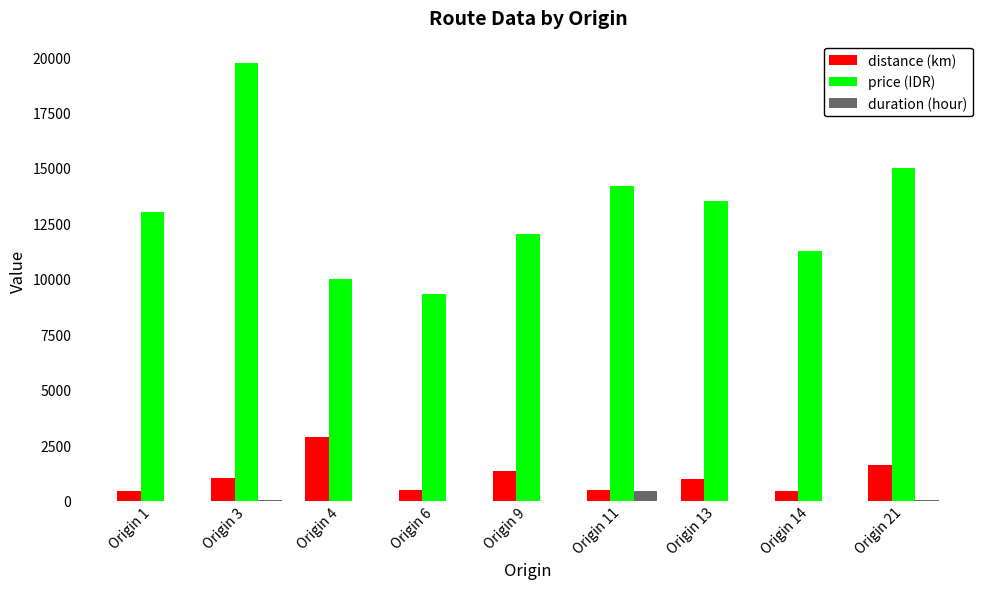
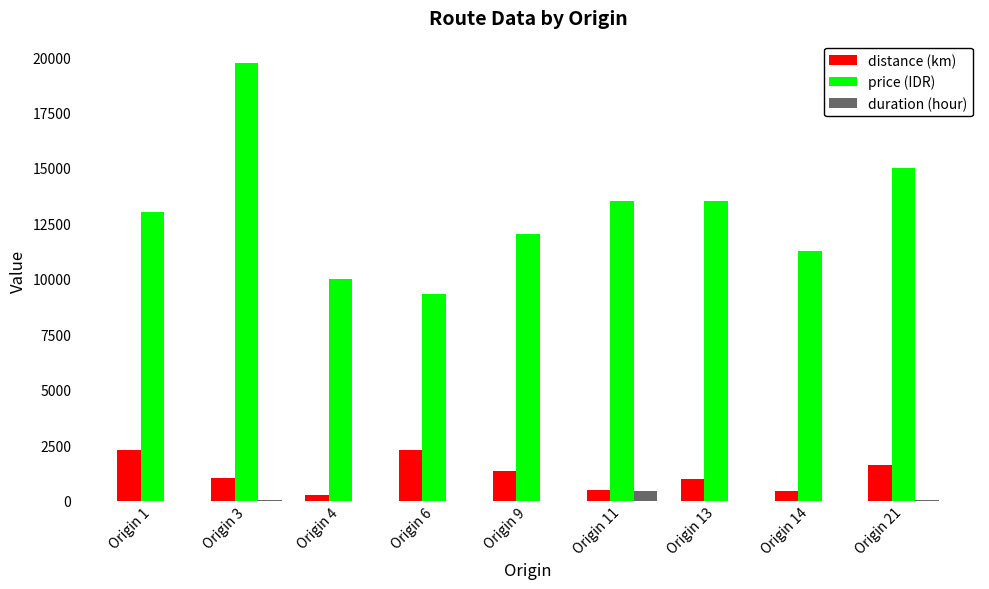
  {
    "distance (km)": {
-     "Origin 1": 400,
+     "Origin 1": 2300,
      "Origin 3": 1000,
-     "Origin 4": 2900,
-     "Origin 6": 500,
+     "Origin 4": 300,
+     "Origin 6": 2300,
      "Origin 9": 1300,
      "Origin 11": 500,
      "Origin 13": 1000,
      "Origin 14": 400,
      "Origin 21": 1600
    },
    "price (IDR)": {
      "Origin 1": 13000,
      "Origin 3": 19800,
      "Origin 4": 10000,
      "Origin 6": 9300,
      "Origin 9": 12000,
-     "Origin 11": 14200,
+     "Origin 11": 13500,
      "Origin 13": 13500,
      "Origin 14": 11300,
      "Origin 21": 15000
    },
    "duration (hour)": {
      "Origin 11": 400
    }
  }
